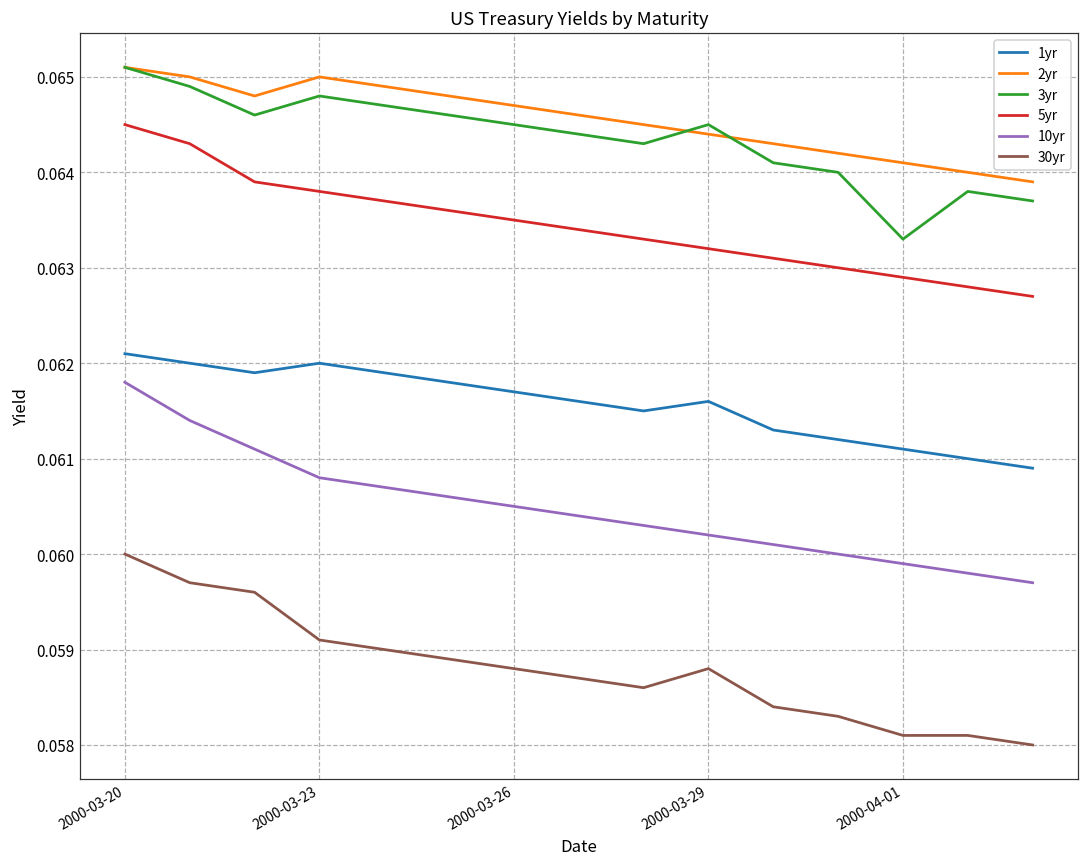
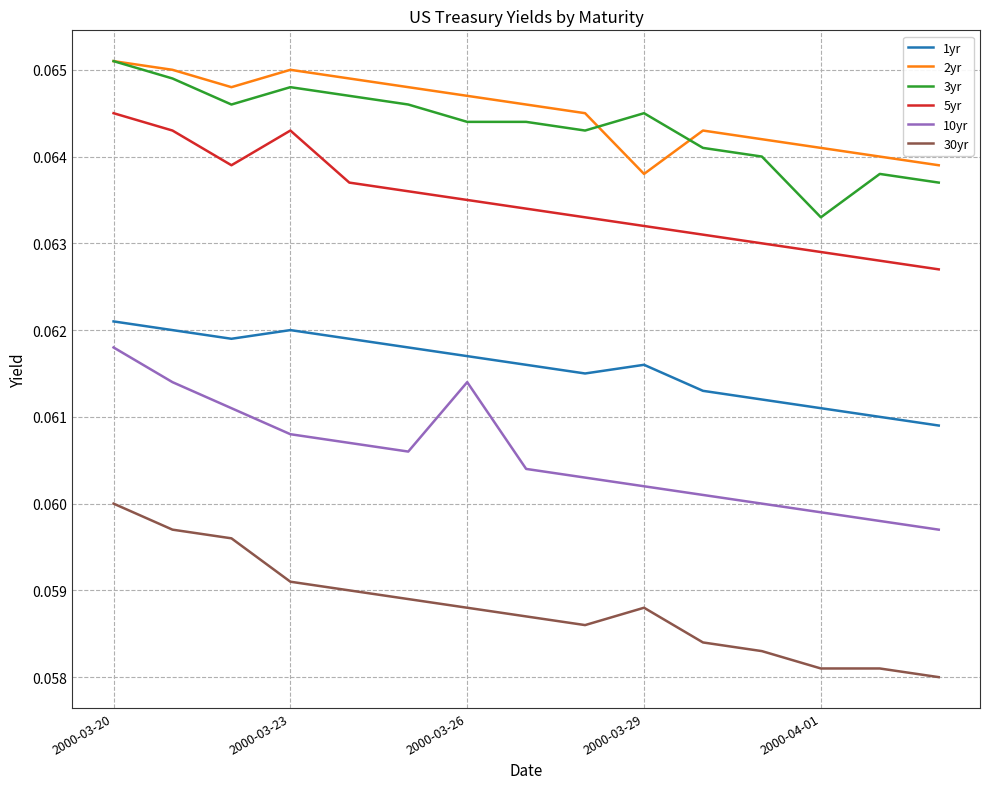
  {
    "1yr": {
      "2000-03-20": 0.0621,
      "2000-03-23": 0.0620,
      "2000-03-26": 0.0617,
      "2000-03-29": 0.0616,
      "2000-04-01": 0.0611
    },
    "2yr": {
      "2000-03-23": 0.0650,
      "2000-03-26": 0.0647,
-     "2000-03-29": 0.0644,
+     "2000-03-29": 0.0638,
      "2000-04-01": 0.0641
    },
    "3yr": {
      "2000-03-23": 0.0648,
-     "2000-03-26": 0.0645,
+     "2000-03-26": 0.0644,
      "2000-03-29": 0.0645,
      "2000-04-01": 0.0633
    },
    "5yr": {
      "2000-03-20": 0.0645,
-     "2000-03-23": 0.0638,
+     "2000-03-23": 0.0643,
      "2000-03-26": 0.0635,
      "2000-03-29": 0.0632,
      "2000-04-01": 0.0629
    },
    "10yr": {
      "2000-03-20": 0.0618,
      "2000-03-23": 0.0608,
-     "2000-03-26": 0.0605,
+     "2000-03-26": 0.0614,
      "2000-03-29": 0.0602,
      "2000-04-01": 0.0599
    },
    "30yr": {
      "2000-03-20": 0.0600,
      "2000-03-23": 0.0591,
      "2000-03-26": 0.0588,
      "2000-03-29": 0.0588,
      "2000-04-01": 0.0581
    }
  }
